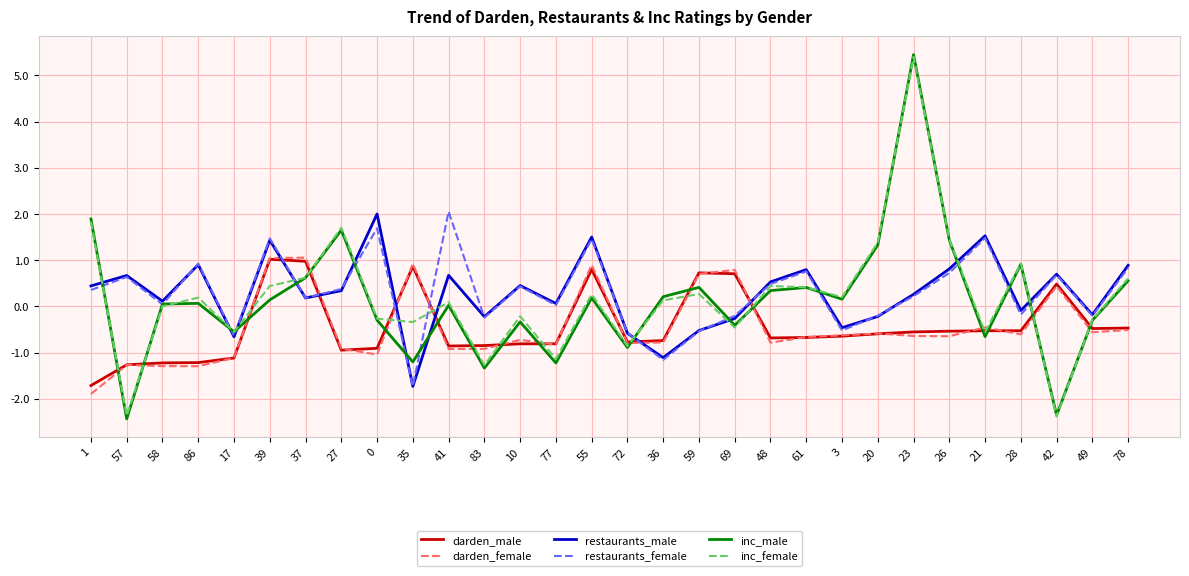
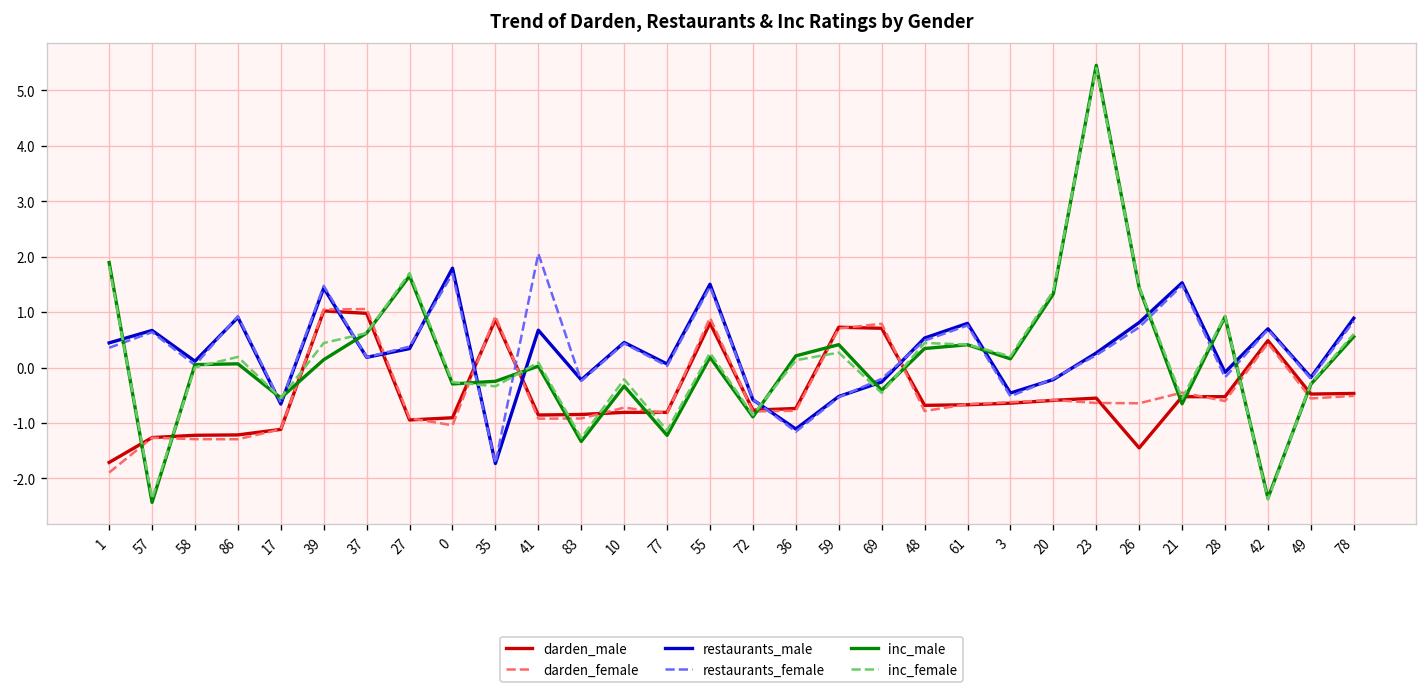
  {
    "darden_male": {
      "1": -1.7,
      "58": -1.2,
      "86": -1.2,
      "37": 1.0,
      "0": -0.9,
      "35": 0.9,
      "41": -0.9,
      "83": -0.8,
      "10": -0.8,
      "55": 0.8,
      "69": 0.7,
      "48": -0.7,
      "23": -0.6,
-     "26": -0.5,
+     "26": -1.4,
      "28": -0.5,
      "49": -0.5
    },
    "darden_female": {
      "1": -1.9,
      "58": -1.3,
      "86": -1.3,
      "37": 1.1,
      "0": -1.0,
      "35": 0.9,
      "41": -0.9,
      "83": -0.9,
      "10": -0.7,
      "55": 0.9,
      "69": 0.8,
      "48": -0.8,
      "23": -0.6,
      "26": -0.6,
      "21": -0.5,
      "28": -0.6,
      "49": -0.6
    },
    "restaurants_male": {
      "1": 0.4,
      "58": 0.1,
-     "0": 2.0,
+     "0": 1.8,
      "41": 0.7,
      "69": -0.3,
      "3": -0.5,
      "26": 0.8,
      "28": -0.1
    },
    "restaurants_female": {
      "1": 0.4,
      "0": 1.7,
      "41": 2.1,
      "69": -0.2,
      "3": -0.5,
      "26": 0.7,
      "28": -0.2
    },
    "inc_male": {
      "1": 1.9,
      "57": -2.4,
      "86": 0.1,
      "39": 0.1,
-     "35": -1.2,
+     "35": -0.2,
      "41": 0.0,
      "83": -1.3,
      "10": -0.3,
      "77": -1.2,
      "55": 0.2,
      "36": 0.2,
      "59": 0.4,
      "48": 0.3,
      "20": 1.3,
      "21": -0.7
    },
    "inc_female": {
      "1": 1.8,
      "57": -2.4,
      "86": 0.2,
      "39": 0.4,
      "35": -0.3,
      "41": 0.1,
      "83": -1.3,
      "10": -0.2,
      "77": -1.1,
      "55": 0.3,
      "36": 0.1,
      "59": 0.3,
      "20": 1.4
    }
  }
